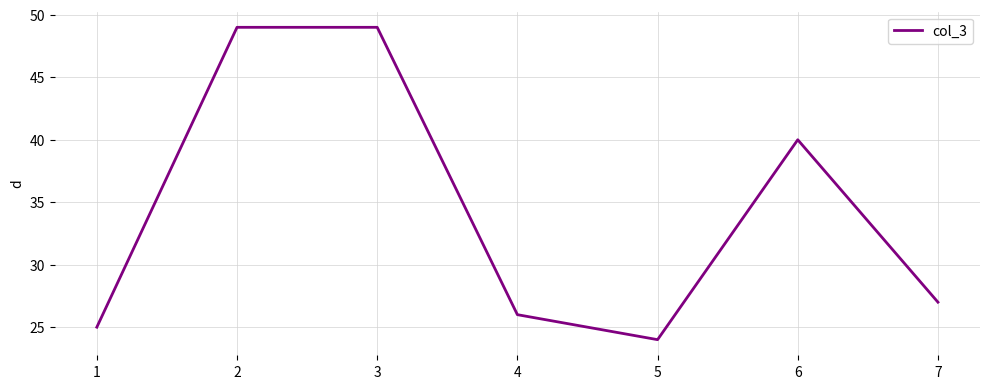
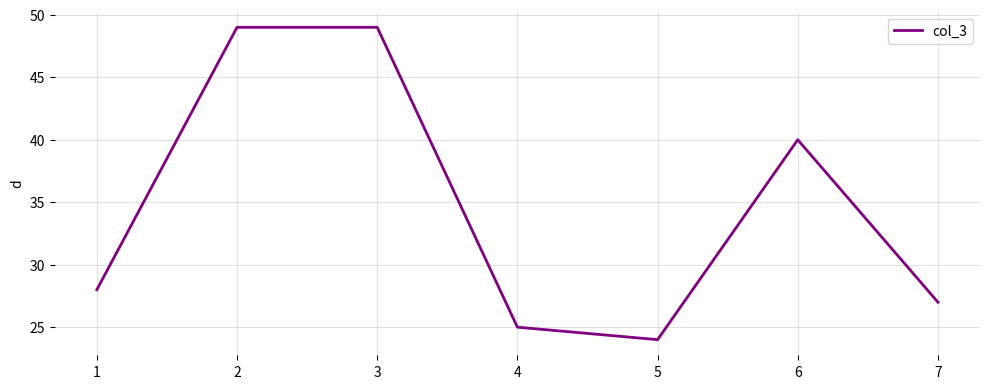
  {
-   "1": 25,
+   "1": 28,
    "2": 49,
    "3": 49,
-   "4": 26,
+   "4": 25,
    "5": 24,
    "6": 40,
    "7": 27
  }
